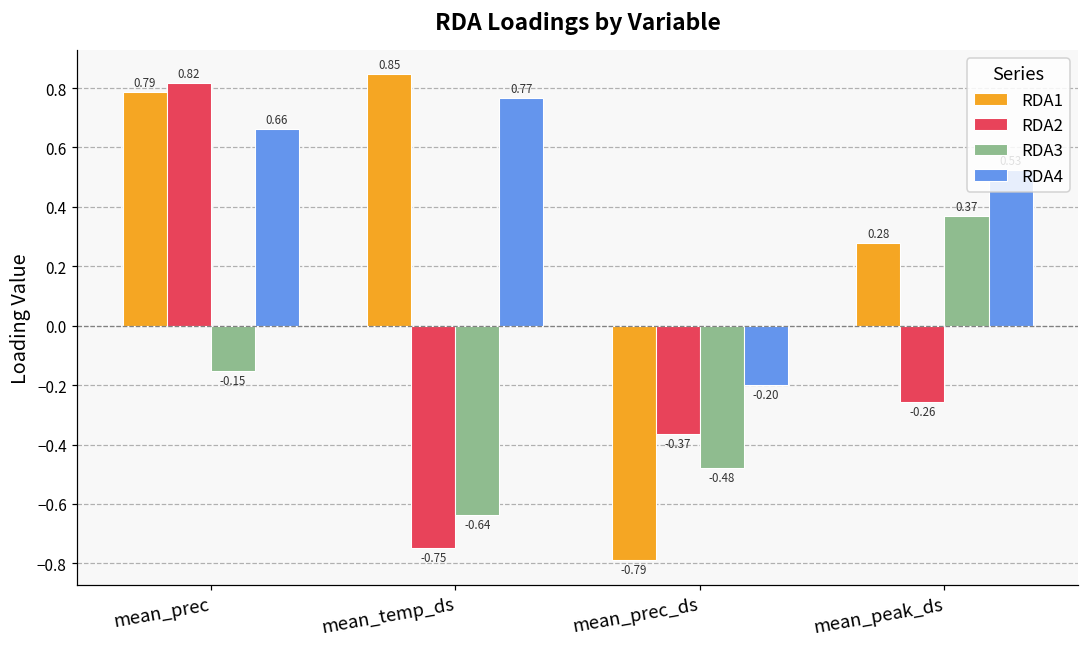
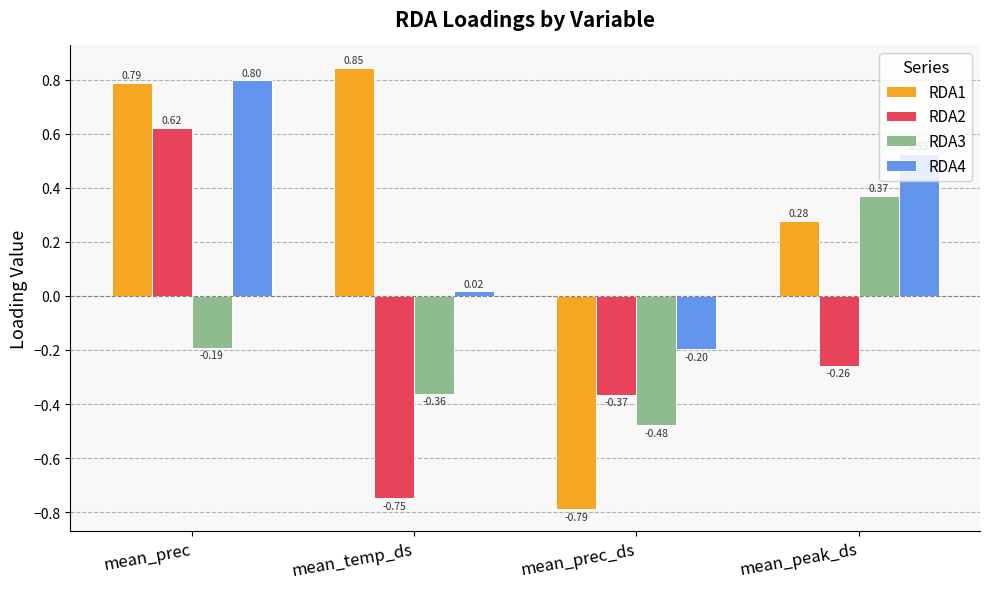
  {
    "RDA1": {
      "mean_prec": 0.79,
      "mean_temp_ds": 0.85,
      "mean_prec_ds": -0.79,
      "mean_peak_ds": 0.28
    },
    "RDA2": {
-     "mean_prec": 0.82,
+     "mean_prec": 0.62,
      "mean_temp_ds": -0.75,
      "mean_prec_ds": -0.37,
      "mean_peak_ds": -0.26
    },
    "RDA3": {
-     "mean_prec": -0.15,
-     "mean_temp_ds": -0.64,
+     "mean_prec": -0.19,
+     "mean_temp_ds": -0.36,
      "mean_prec_ds": -0.48,
      "mean_peak_ds": 0.37
    },
    "RDA4": {
-     "mean_prec": 0.66,
-     "mean_temp_ds": 0.77,
+     "mean_prec": 0.80,
+     "mean_temp_ds": 0.02,
      "mean_prec_ds": -0.20
    }
  }
